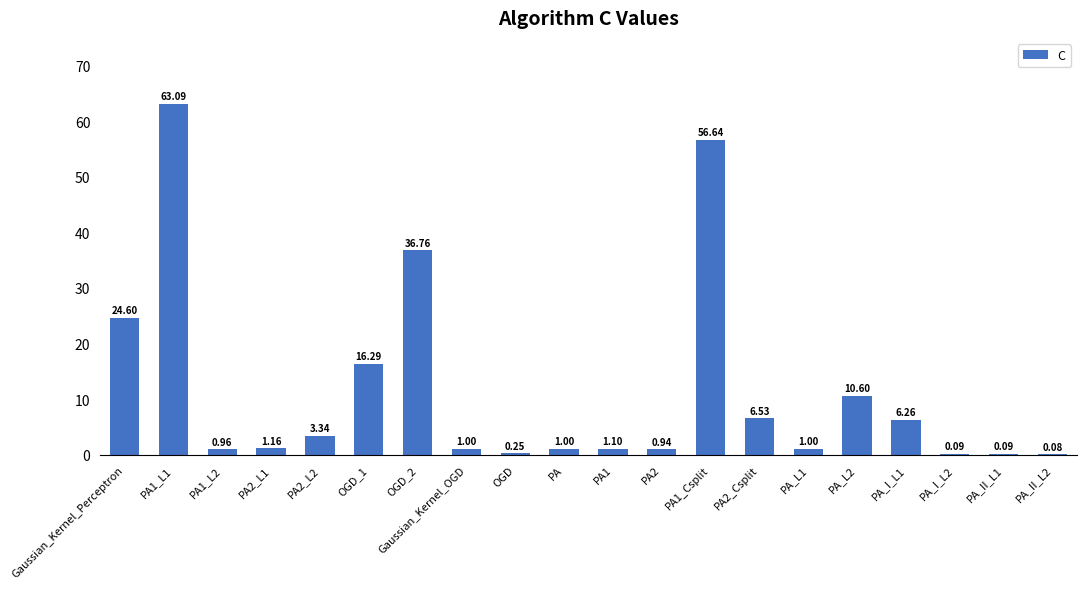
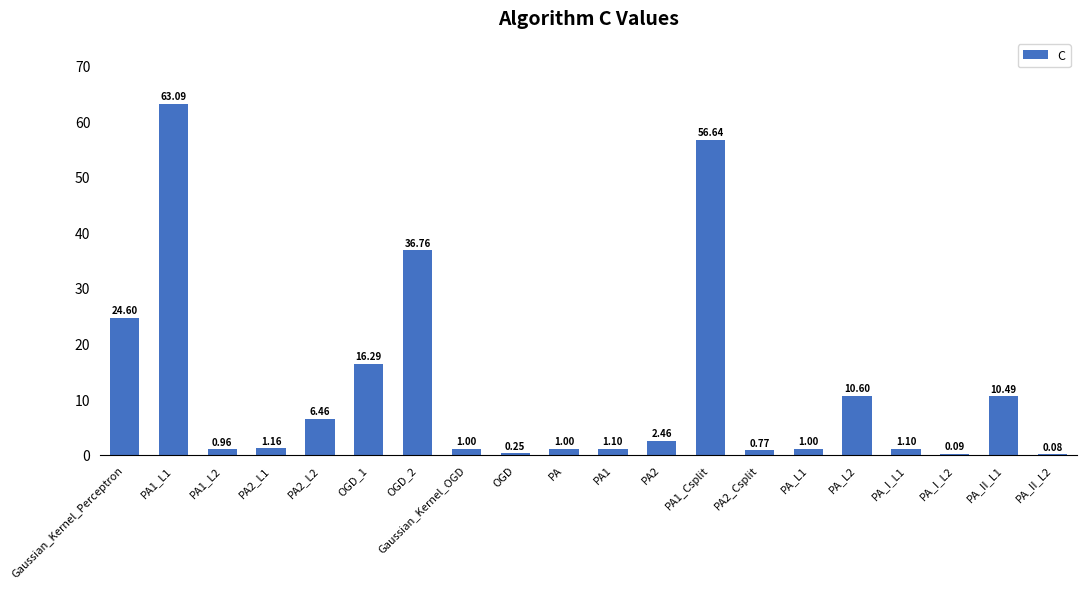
  {
    "Gaussian_Kernel_Perceptron": 24.60,
    "PA1_L1": 63.09,
    "PA1_L2": 0.96,
    "PA2_L1": 1.16,
-   "PA2_L2": 3.34,
+   "PA2_L2": 6.46,
    "OGD_1": 16.29,
    "OGD_2": 36.76,
    "Gaussian_Kernel_OGD": 1.00,
    "OGD": 0.25,
    "PA": 1.00,
    "PA1": 1.10,
-   "PA2": 0.94,
+   "PA2": 2.46,
    "PA1_Csplit": 56.64,
-   "PA2_Csplit": 6.53,
+   "PA2_Csplit": 0.77,
    "PA_L1": 1.00,
    "PA_L2": 10.60,
-   "PA_I_L1": 6.26,
+   "PA_I_L1": 1.10,
    "PA_I_L2": 0.09,
-   "PA_II_L1": 0.09,
+   "PA_II_L1": 10.49,
    "PA_II_L2": 0.08
  }
